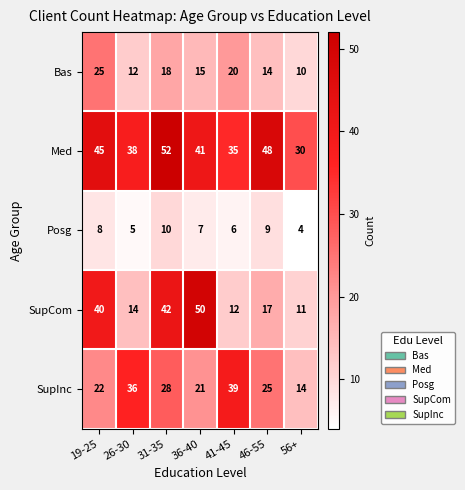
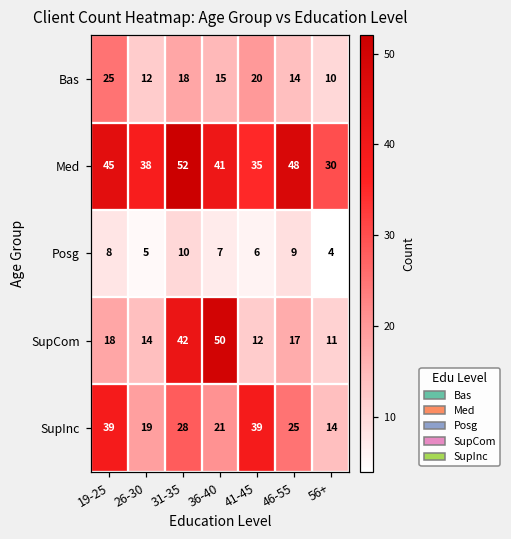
  {
    "Bas": {
      "19-25": 25,
      "26-30": 12,
      "31-35": 18,
      "36-40": 15,
      "41-45": 20,
      "46-55": 14,
      "56+": 10
    },
    "Med": {
      "19-25": 45,
      "26-30": 38,
      "31-35": 52,
      "36-40": 41,
      "41-45": 35,
      "46-55": 48,
      "56+": 30
    },
    "Posg": {
      "19-25": 8,
      "26-30": 5,
      "31-35": 10,
      "36-40": 7,
      "41-45": 6,
      "46-55": 9,
      "56+": 4
    },
    "SupCom": {
-     "19-25": 40,
+     "19-25": 18,
      "26-30": 14,
      "31-35": 42,
      "36-40": 50,
      "41-45": 12,
      "46-55": 17,
      "56+": 11
    },
    "SupInc": {
-     "19-25": 22,
-     "26-30": 36,
+     "19-25": 39,
+     "26-30": 19,
      "31-35": 28,
      "36-40": 21,
      "41-45": 39,
      "46-55": 25,
      "56+": 14
    }
  }
